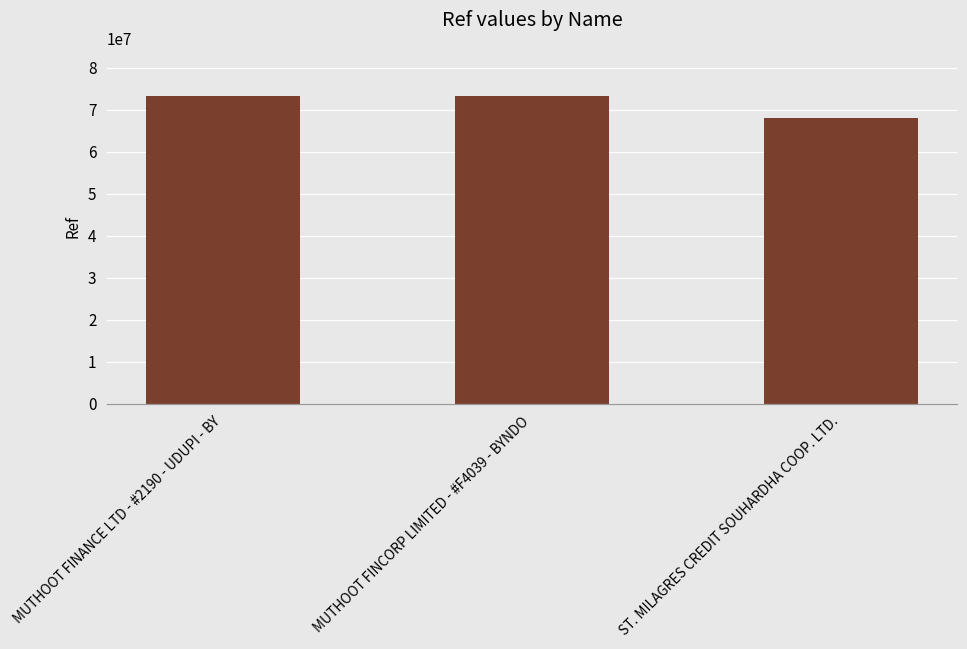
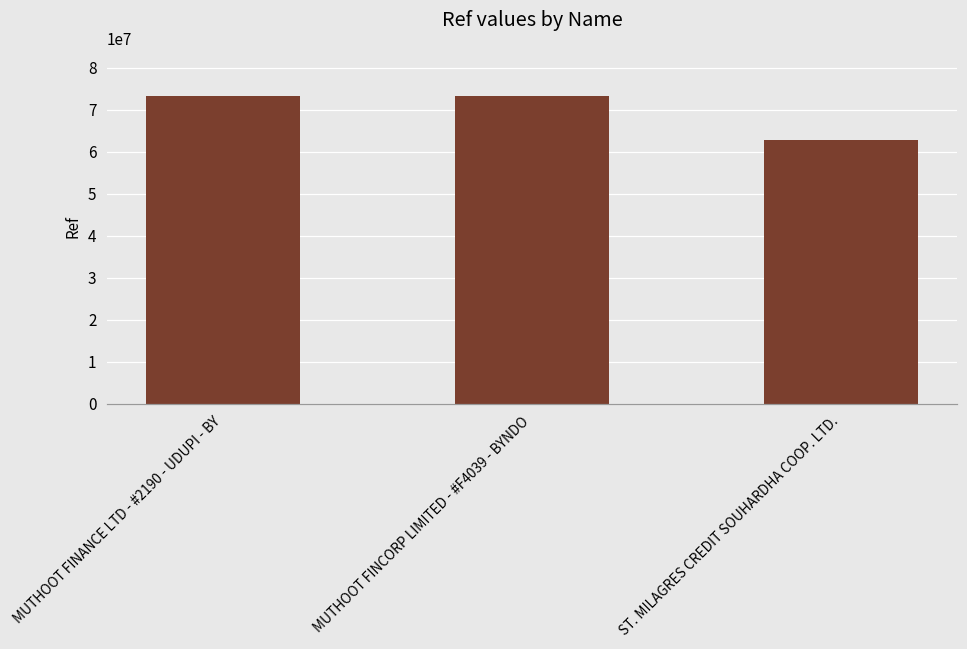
  {
    "MUTHOOT FINANCE LTD - #2190 - UDUPI - BY": 73000000,
    "MUTHOOT FINCORP LIMITED - #F4039 - BYNDO": 73000000,
-   "ST. MILAGRES CREDIT SOUHARDHA COOP. LTD.": 68000000
+   "ST. MILAGRES CREDIT SOUHARDHA COOP. LTD.": 63000000
  }
